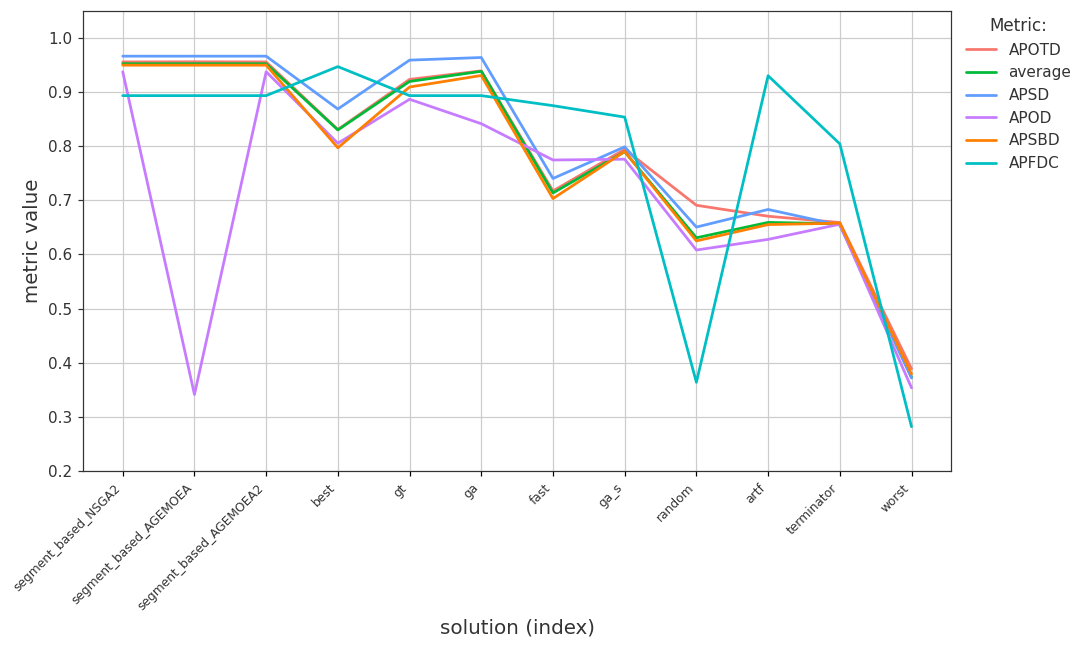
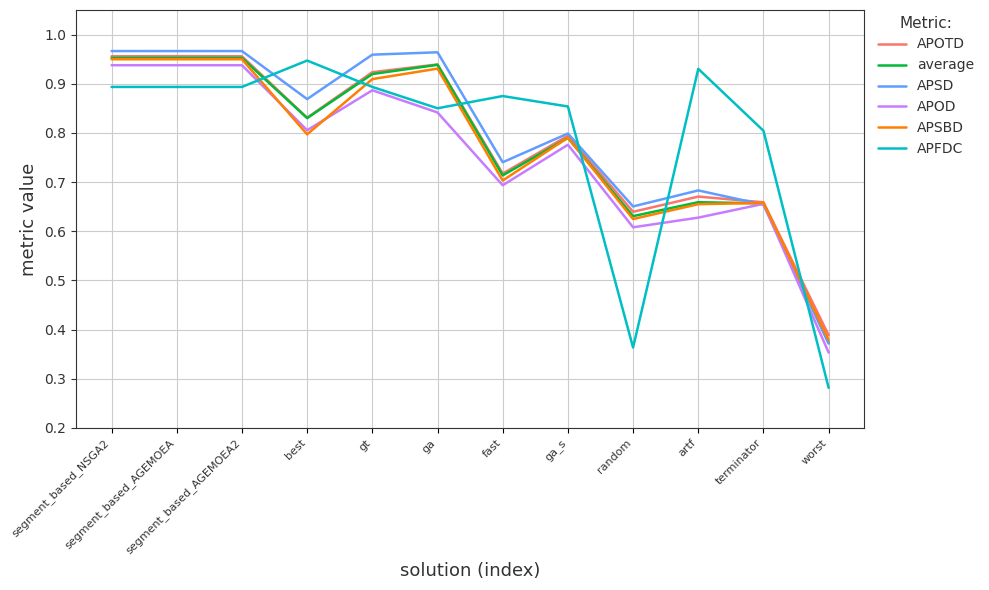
  {
    "APOTD": {
-     "random": 0.69,
+     "random": 0.64,
      "artf": 0.67,
      "worst": 0.39
    },
    "average": {
      "random": 0.63
    },
    "APSD": {
      "segment_based_NSGA2": 0.97,
      "segment_based_AGEMOEA": 0.97,
      "segment_based_AGEMOEA2": 0.97,
      "best": 0.87,
      "gt": 0.96,
      "ga": 0.96,
      "fast": 0.74,
      "random": 0.65,
      "artf": 0.68
    },
    "APOD": {
      "segment_based_NSGA2": 0.94,
-     "segment_based_AGEMOEA": 0.34,
+     "segment_based_AGEMOEA": 0.94,
      "segment_based_AGEMOEA2": 0.94,
      "best": 0.81,
      "gt": 0.89,
      "ga": 0.84,
-     "fast": 0.77,
+     "fast": 0.69,
      "ga_s": 0.78,
      "random": 0.61,
      "artf": 0.63,
      "worst": 0.35
    },
    "APSBD": {
      "best": 0.80,
      "gt": 0.91,
      "ga": 0.93,
      "fast": 0.70,
      "random": 0.62,
      "worst": 0.38
    },
    "APFDC": {
      "segment_based_NSGA2": 0.89,
      "segment_based_AGEMOEA": 0.89,
      "segment_based_AGEMOEA2": 0.89,
      "best": 0.95,
      "gt": 0.89,
-     "ga": 0.89,
+     "ga": 0.85,
      "fast": 0.88,
      "ga_s": 0.85,
      "random": 0.36,
      "artf": 0.93,
      "terminator": 0.80,
      "worst": 0.28
    }
  }
